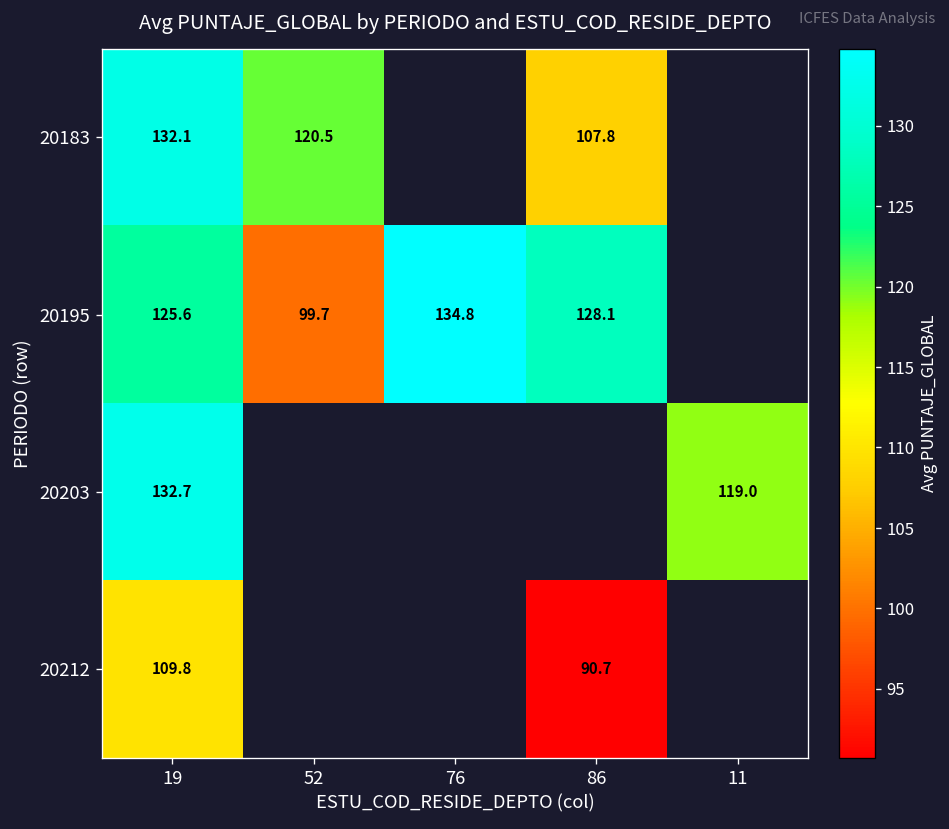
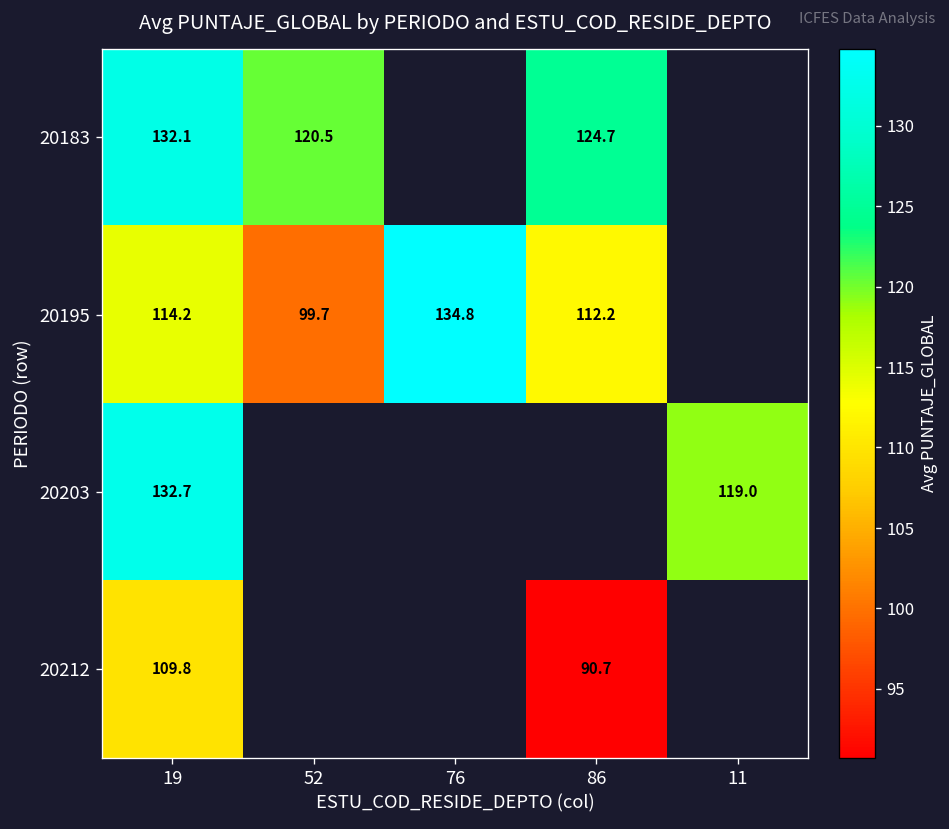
  {
    "20183": {
      "19": 132.1,
      "52": 120.5,
-     "86": 107.8
+     "86": 124.7
    },
    "20195": {
-     "19": 125.6,
+     "19": 114.2,
      "52": 99.7,
      "76": 134.8,
-     "86": 128.1
+     "86": 112.2
    },
    "20203": {
      "19": 132.7,
      "11": 119.0
    },
    "20212": {
      "19": 109.8,
      "86": 90.7
    }
  }
